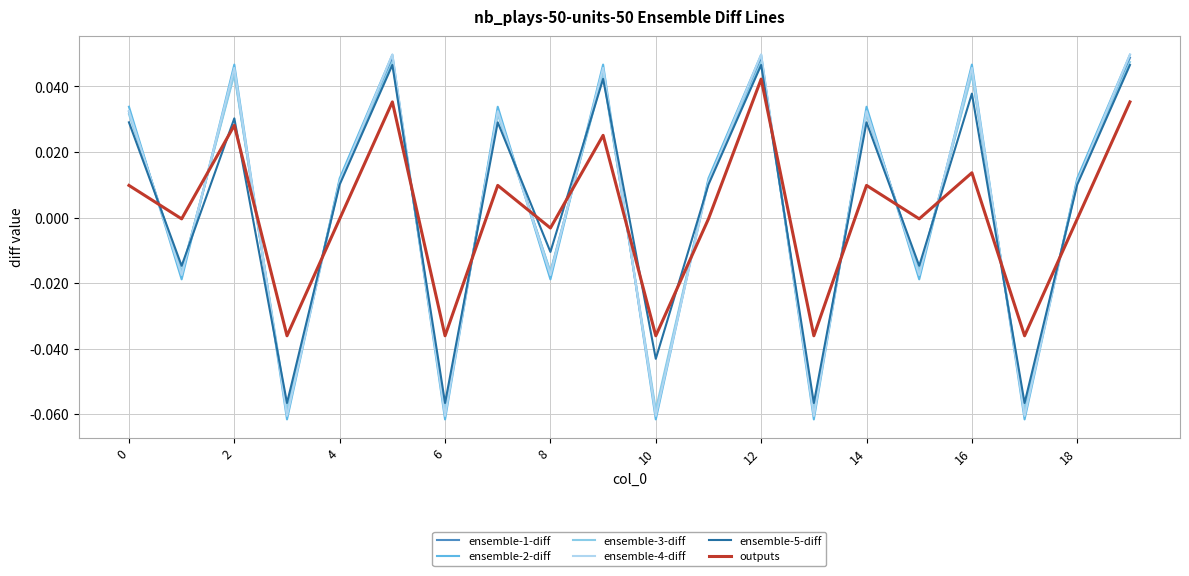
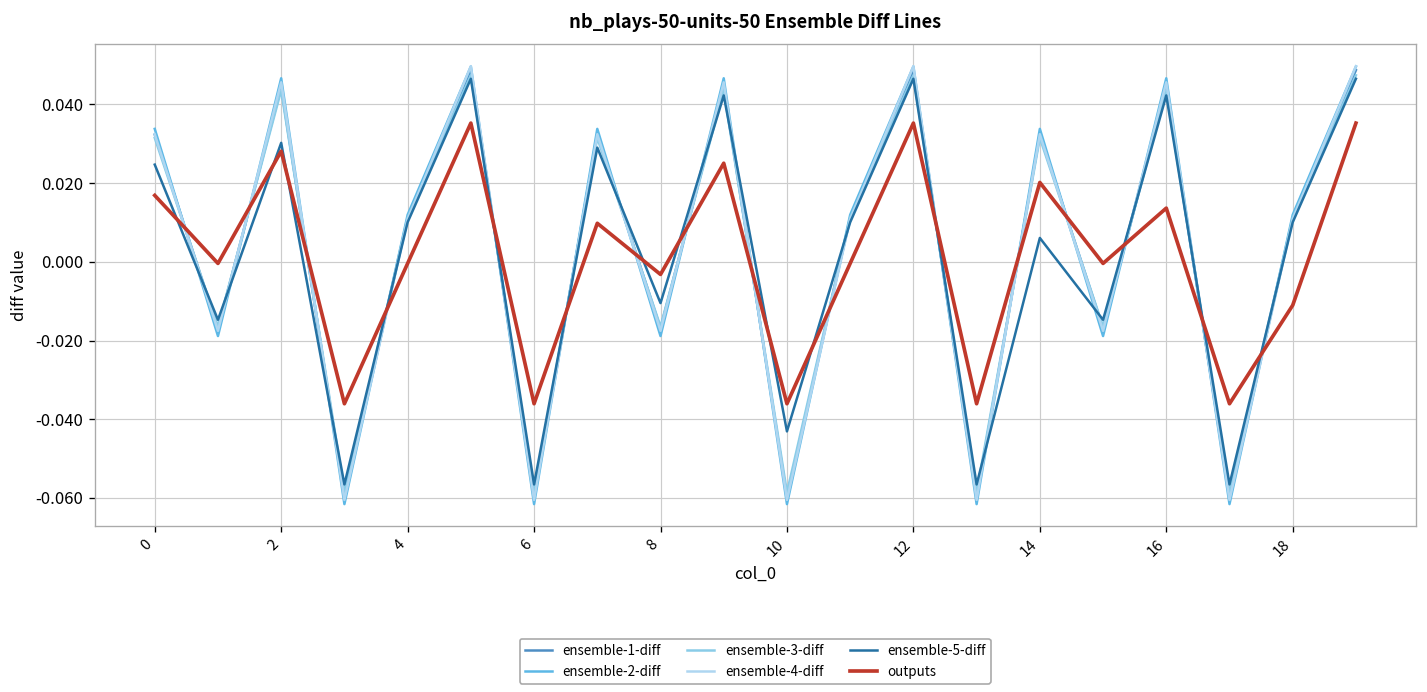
  {
    "ensemble-5-diff": {
-     "0": 0.029,
+     "0": 0.025,
      "2": 0.030,
      "6": -0.057,
      "8": -0.010,
      "10": -0.043,
      "12": 0.047,
-     "14": 0.029,
-     "16": 0.038
+     "14": 0.006,
+     "16": 0.042
    },
    "outputs": {
-     "0": 0.010,
+     "0": 0.017,
      "2": 0.028,
      "4": 0.000,
      "6": -0.036,
      "8": -0.003,
      "10": -0.036,
-     "12": 0.042,
-     "14": 0.010,
+     "12": 0.035,
+     "14": 0.020,
      "16": 0.014,
-     "18": 0.000
+     "18": -0.011
    }
  }
